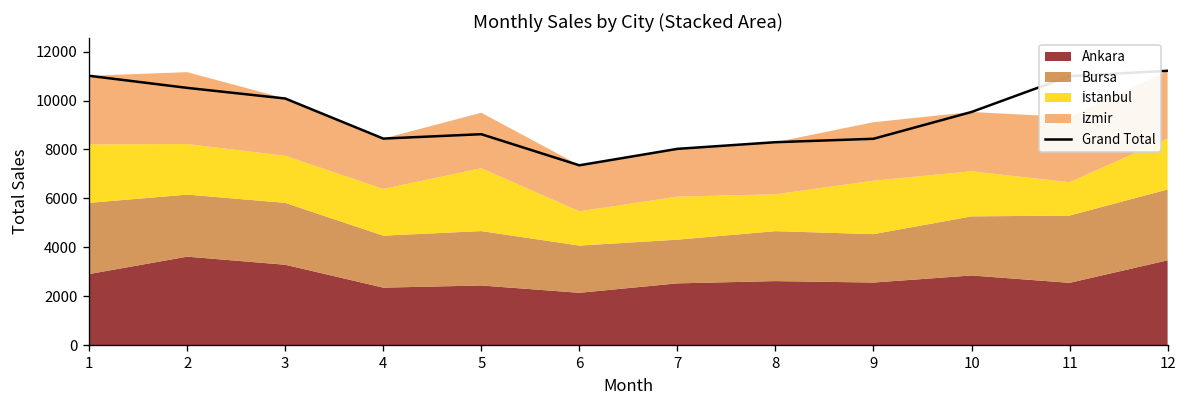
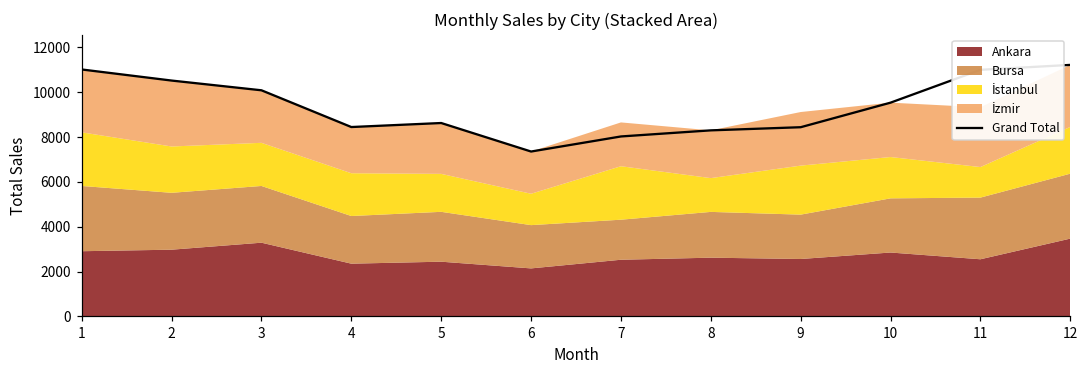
  {
    "Ankara": {
      "1": 2900,
-     "2": 3600,
+     "2": 3000,
      "3": 3300,
      "4": 2400,
      "5": 2400,
      "6": 2100,
      "7": 2500,
      "8": 2600,
      "9": 2600,
      "10": 2900,
      "11": 2600,
      "12": 3500
    },
    "Grand Total": {
      "9": 8400
    },
    "İstanbul": {
      "1": 2400,
      "2": 2100,
      "3": 1900,
      "4": 1900,
-     "5": 2600,
+     "5": 1700,
      "6": 1400,
-     "7": 1800,
+     "7": 2400,
      "8": 1500,
      "9": 2200,
      "10": 1800,
      "11": 1400,
      "12": 2100
    }
  }
